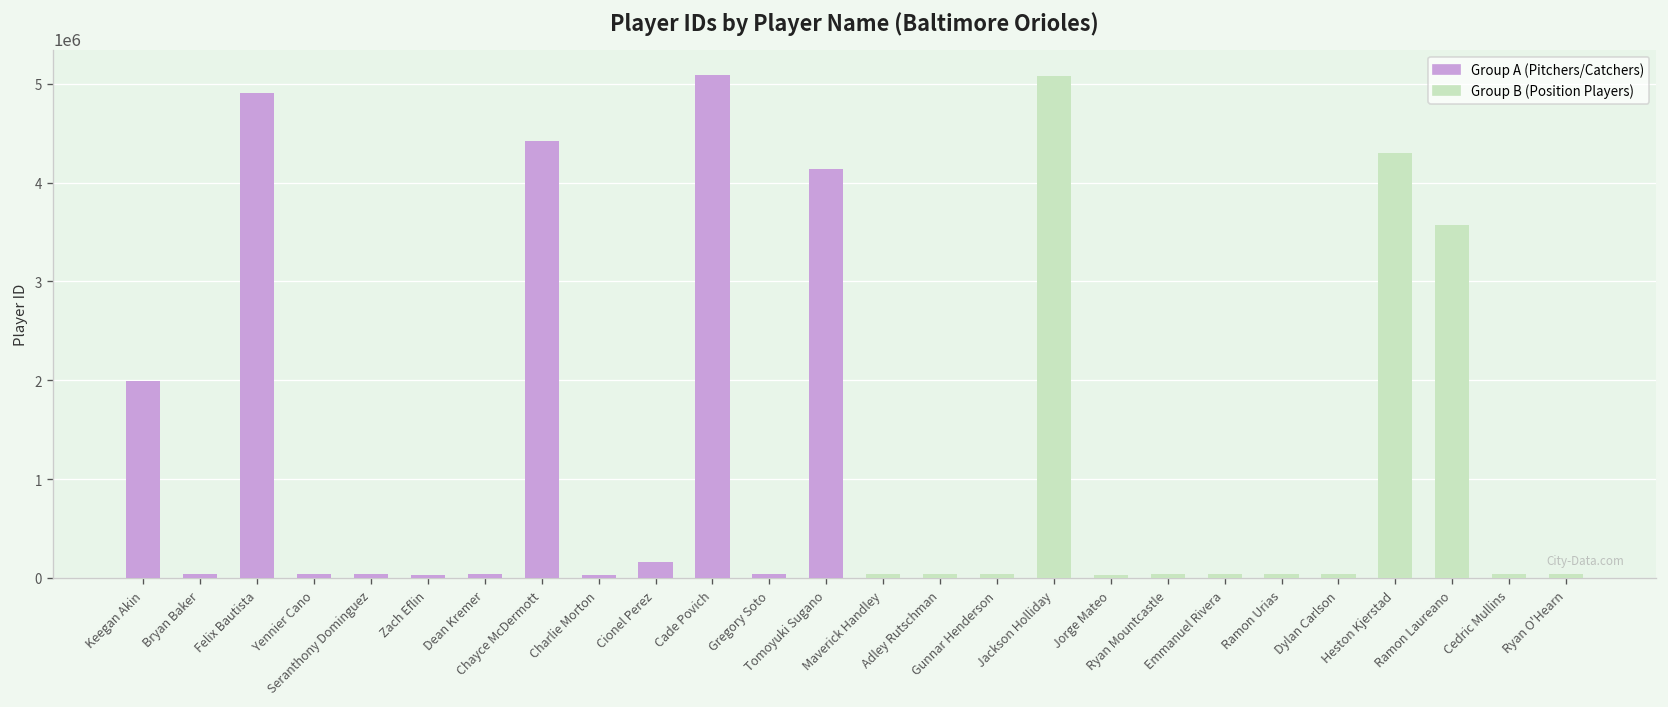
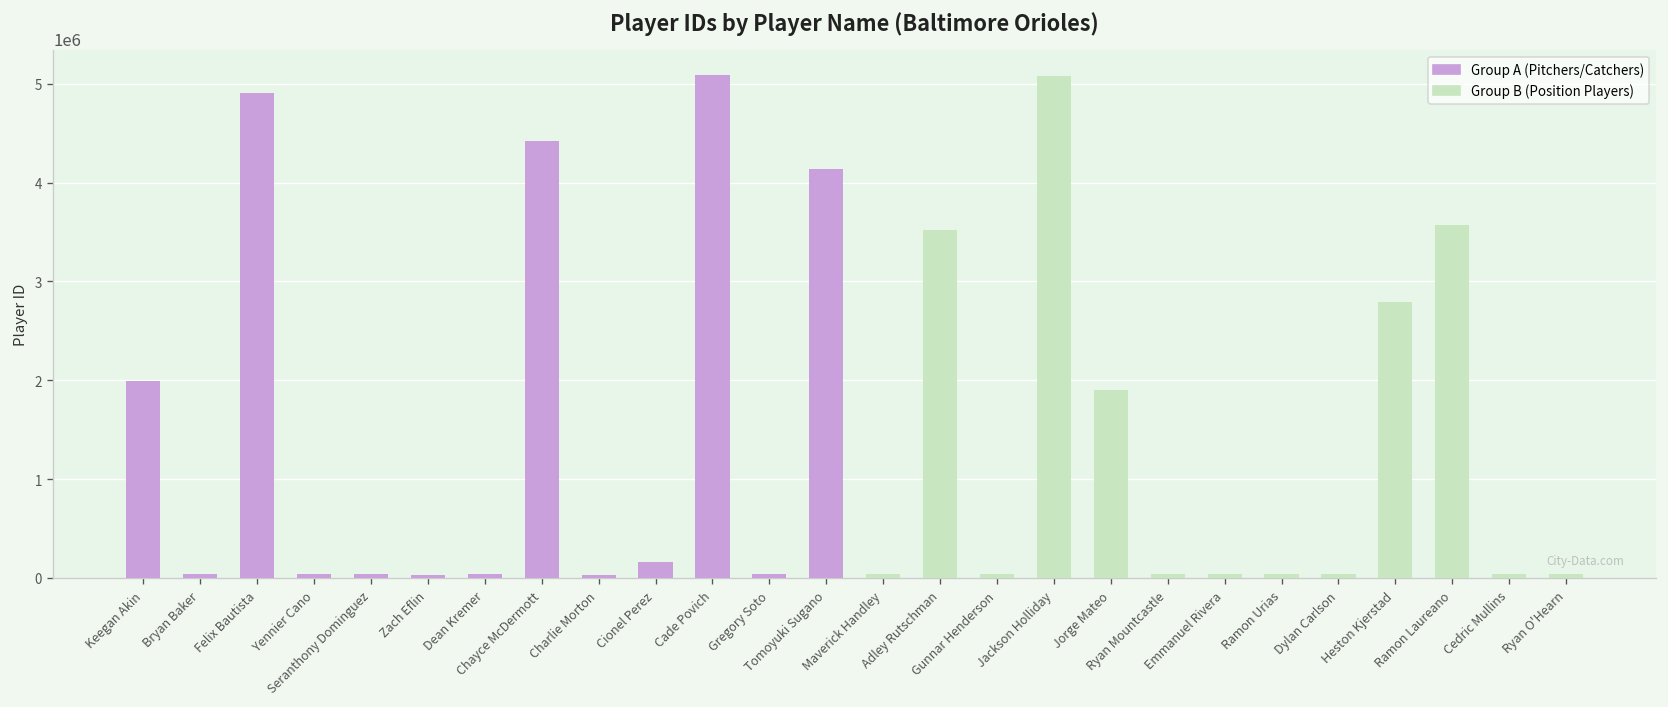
  {
    "Group A (Pitchers/Catchers)": {
      "Keegan Akin": 2000000,
      "Bryan Baker": 0,
      "Felix Bautista": 4900000,
      "Yennier Cano": 0,
      "Seranthony Dominguez": 0,
      "Zach Eflin": 0,
      "Dean Kremer": 0,
      "Chayce McDermott": 4400000,
      "Cionel Perez": 200000,
      "Cade Povich": 5100000,
      "Gregory Soto": 0,
      "Tomoyuki Sugano": 4100000
    },
    "Group B (Position Players)": {
      "Maverick Handley": 0,
-     "Adley Rutschman": 0,
+     "Adley Rutschman": 3500000,
      "Gunnar Henderson": 0,
      "Jackson Holliday": 5100000,
-     "Jorge Mateo": 0,
+     "Jorge Mateo": 1900000,
      "Ryan Mountcastle": 0,
      "Emmanuel Rivera": 0,
      "Ramon Urias": 0,
      "Dylan Carlson": 0,
-     "Heston Kjerstad": 4300000,
+     "Heston Kjerstad": 2800000,
      "Ramon Laureano": 3600000,
      "Cedric Mullins": 0,
      "Ryan O'Hearn": 0
    }
  }
